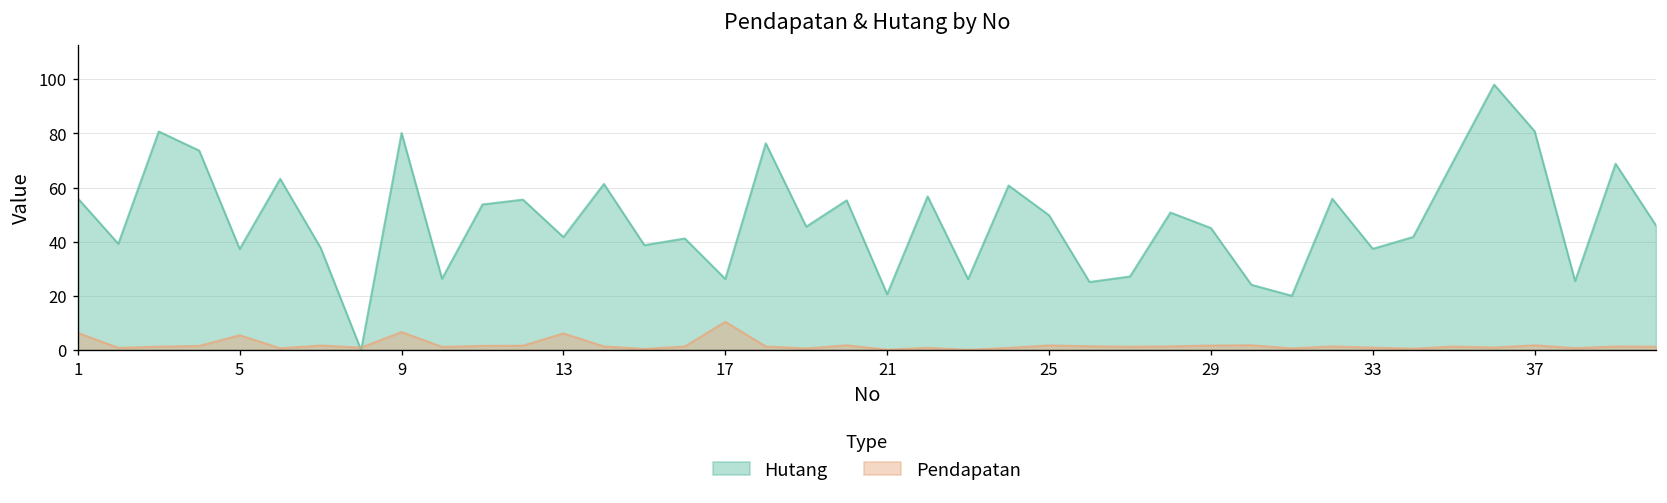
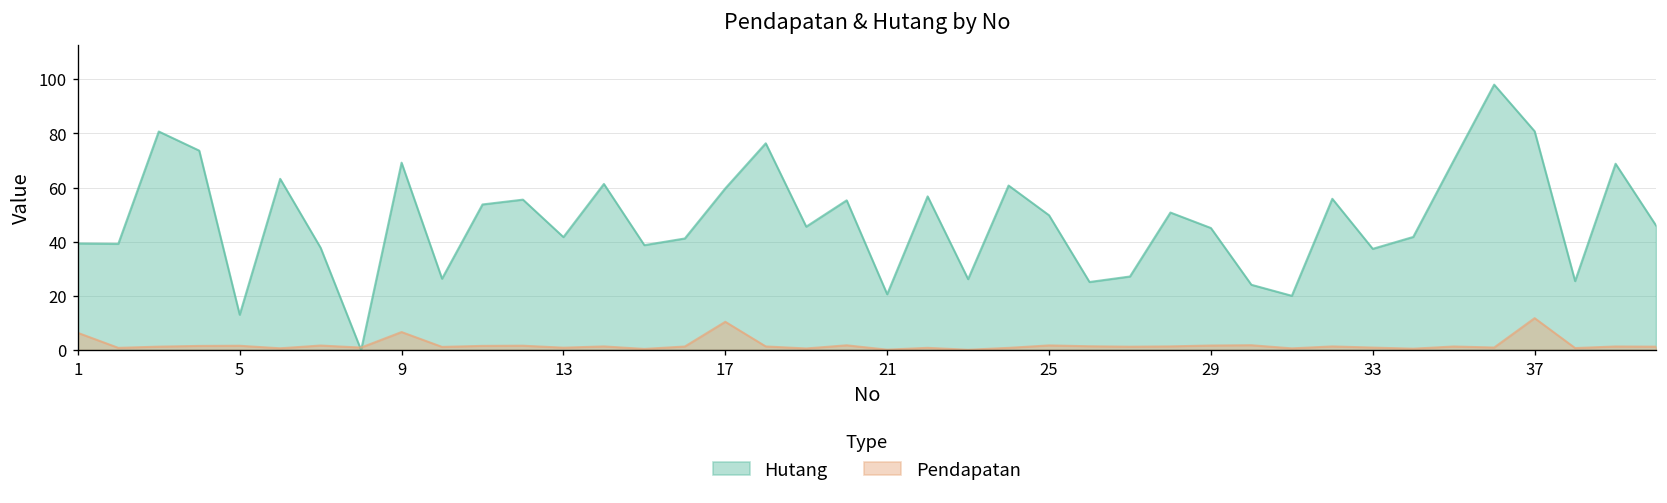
  {
    "Hutang": {
-     "1": 56,
-     "5": 37,
-     "9": 80,
+     "1": 39,
+     "5": 13,
+     "9": 69,
      "13": 42,
-     "17": 26,
+     "17": 60,
      "21": 21,
      "25": 50,
      "29": 45,
      "33": 37,
      "37": 81
    },
    "Pendapatan": {
      "1": 6,
-     "5": 5,
+     "5": 2,
      "9": 7,
-     "13": 6,
+     "13": 1,
      "17": 10,
      "21": 0,
      "25": 2,
      "29": 2,
      "33": 1,
-     "37": 2
+     "37": 12
    }
  }
